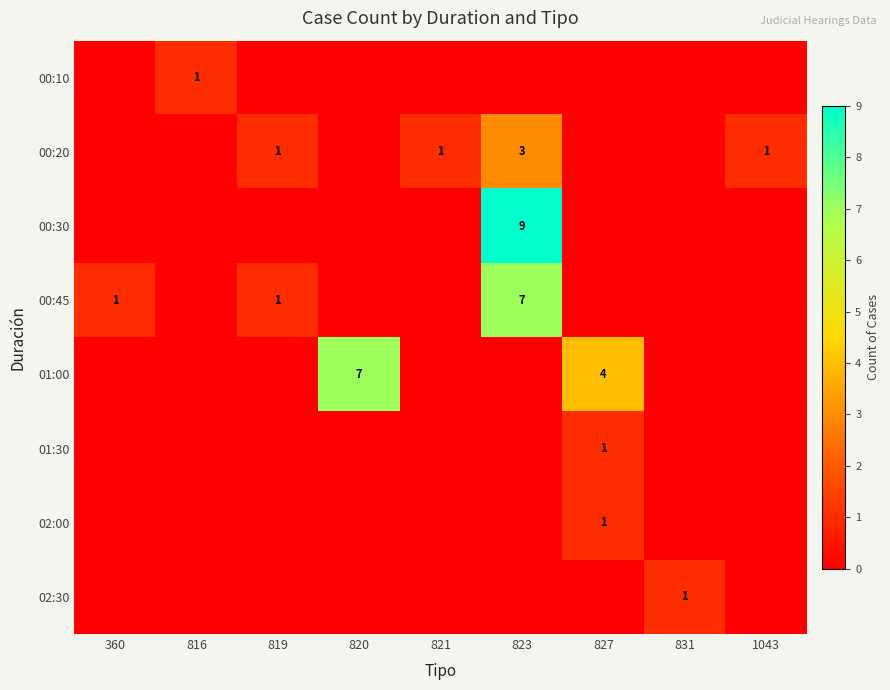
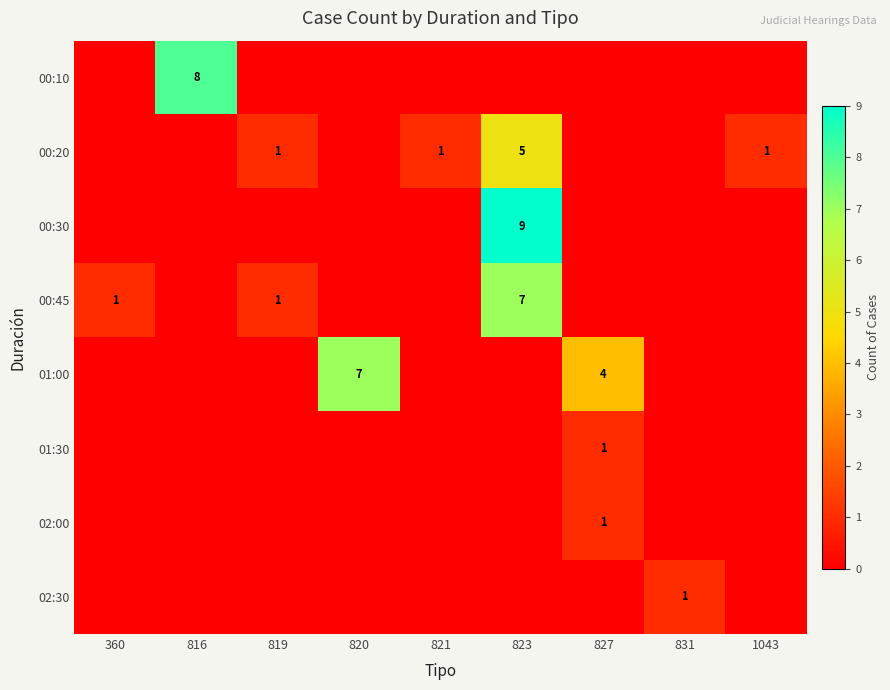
  {
    "00:10": {
-     "816": 1
+     "816": 8
    },
    "00:20": {
      "819": 1,
      "821": 1,
-     "823": 3,
+     "823": 5,
      "1043": 1
    },
    "00:30": {
      "823": 9
    },
    "00:45": {
      "360": 1,
      "819": 1,
      "823": 7
    },
    "01:00": {
      "820": 7,
      "827": 4
    },
    "01:30": {
      "827": 1
    },
    "02:00": {
      "827": 1
    },
    "02:30": {
      "831": 1
    }
  }
